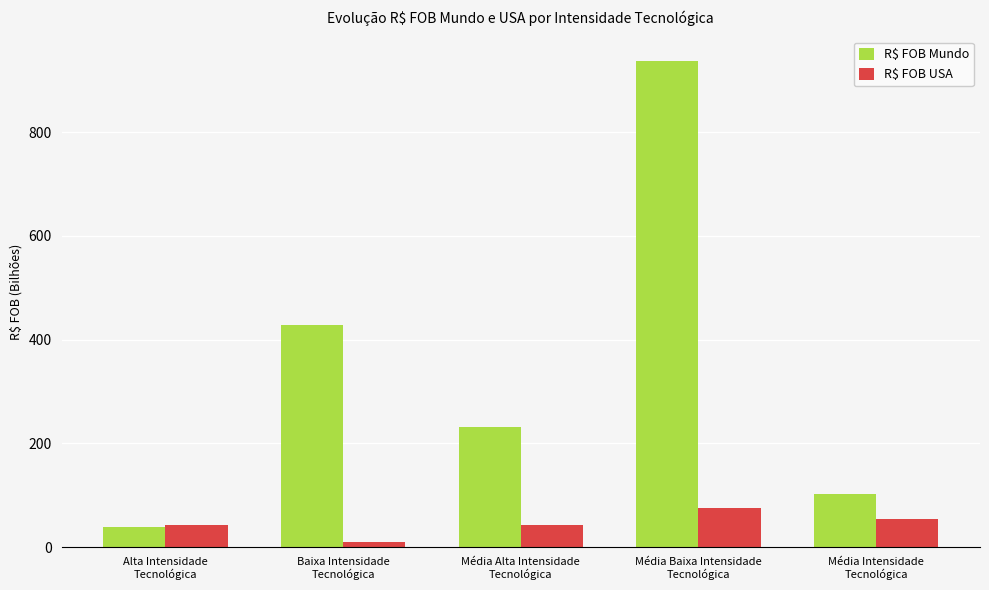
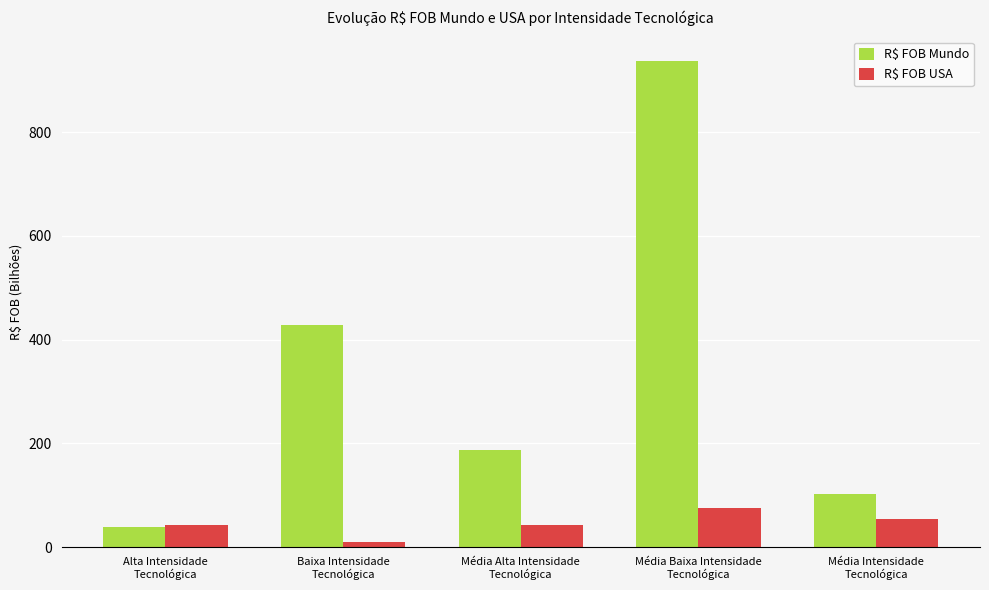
  {
    "R$ FOB Mundo": {
      "Alta Intensidade Tecnológica": 40,
      "Baixa Intensidade Tecnológica": 430,
-     "Média Alta Intensidade Tecnológica": 230,
+     "Média Alta Intensidade Tecnológica": 190,
      "Média Baixa Intensidade Tecnológica": 940,
      "Média Intensidade Tecnológica": 100
    },
    "R$ FOB USA": {
      "Alta Intensidade Tecnológica": 40,
      "Baixa Intensidade Tecnológica": 10,
      "Média Alta Intensidade Tecnológica": 40,
      "Média Baixa Intensidade Tecnológica": 80,
      "Média Intensidade Tecnológica": 50
    }
  }
